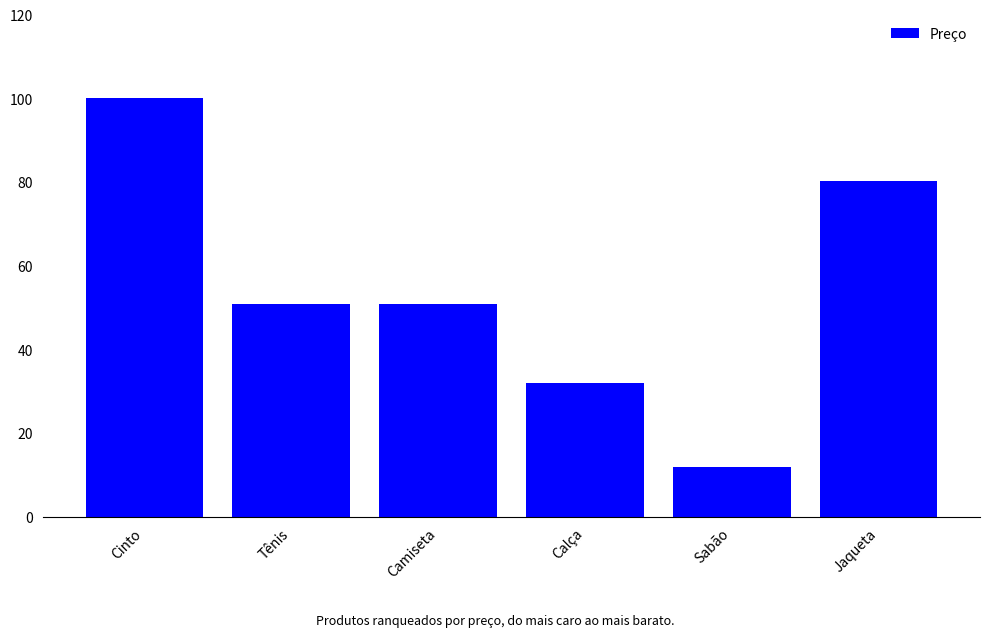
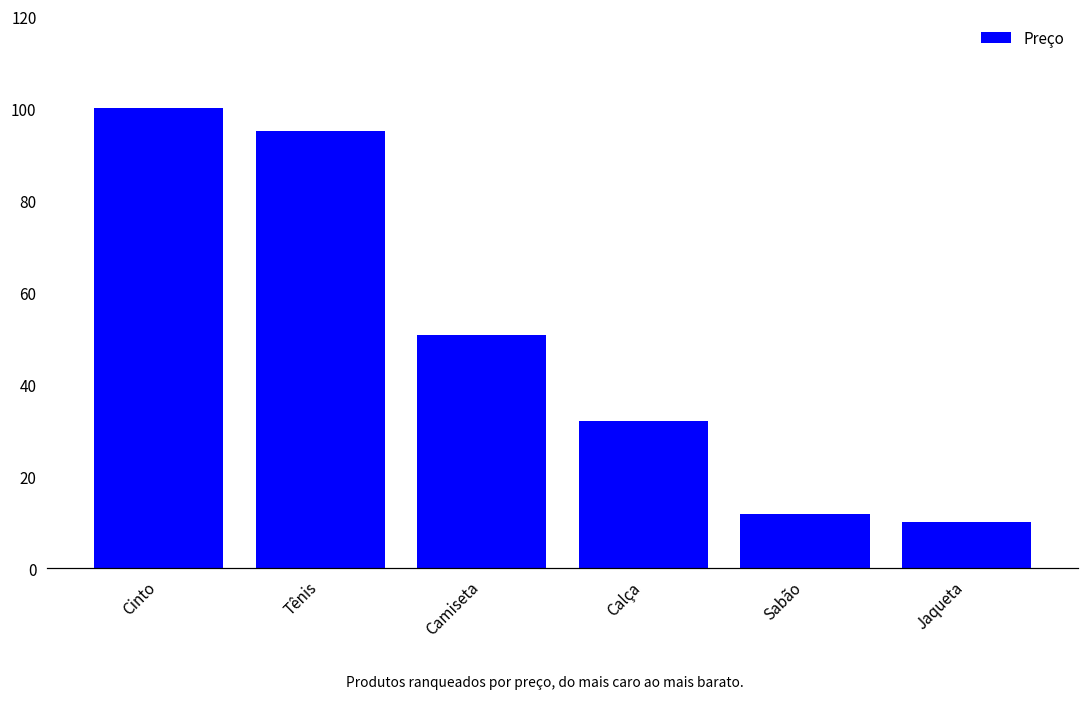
  {
    "Cinto": 100,
-   "Tênis": 51,
+   "Tênis": 95,
    "Camiseta": 51,
    "Calça": 32,
    "Sabão": 12,
-   "Jaqueta": 80
+   "Jaqueta": 10
  }
